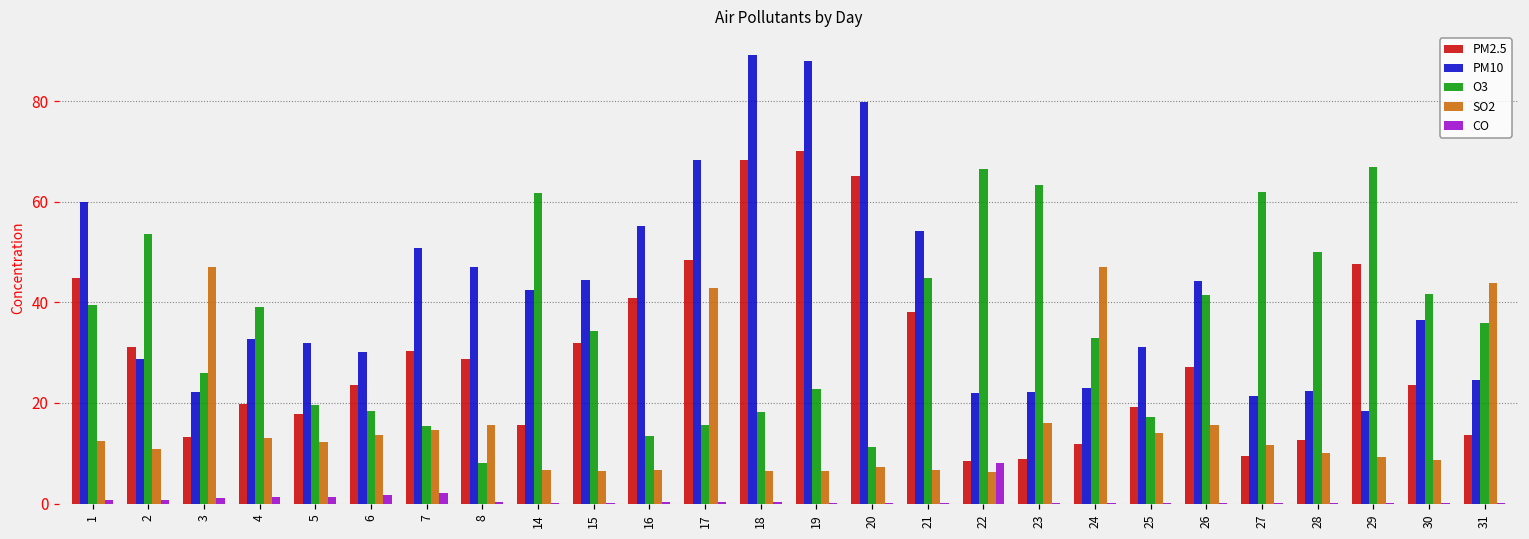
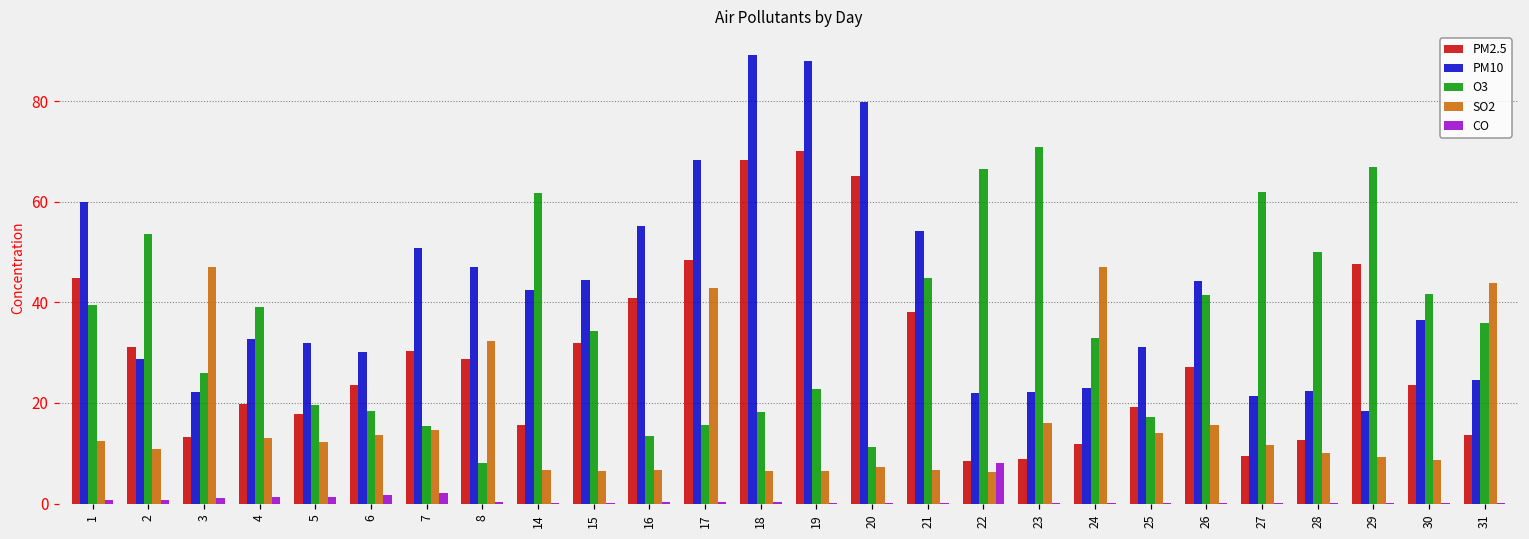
  {
    "PM2.5": {
      "1": 45,
      "2": 31,
      "3": 13,
      "4": 20,
      "5": 18,
      "6": 24,
      "7": 30,
      "8": 29,
      "14": 16,
      "15": 32,
      "16": 41,
      "17": 48,
      "18": 68,
      "19": 70,
      "20": 65,
      "21": 38,
      "22": 8,
      "23": 9,
      "24": 12,
      "25": 19,
      "26": 27,
      "27": 9,
      "28": 13,
      "29": 48,
      "30": 24,
      "31": 14
    },
    "PM10": {
      "1": 60,
      "2": 29,
      "3": 22,
      "4": 33,
      "5": 32,
      "6": 30,
      "7": 51,
      "8": 47,
      "14": 42,
      "15": 44,
      "16": 55,
      "17": 68,
      "18": 89,
      "19": 88,
      "20": 80,
      "21": 54,
      "22": 22,
      "23": 22,
      "24": 23,
      "25": 31,
      "26": 44,
      "27": 21,
      "28": 22,
      "29": 18,
      "30": 36,
      "31": 24
    },
    "O3": {
      "1": 39,
      "2": 54,
      "3": 26,
      "4": 39,
      "5": 20,
      "6": 18,
      "7": 16,
      "8": 8,
      "14": 62,
      "15": 34,
      "16": 14,
      "17": 16,
      "18": 18,
      "19": 23,
      "20": 11,
      "21": 45,
      "22": 67,
-     "23": 63,
+     "23": 71,
      "24": 33,
      "25": 17,
      "26": 42,
      "27": 62,
      "28": 50,
      "29": 67,
      "30": 42,
      "31": 36
    },
    "SO2": {
      "1": 13,
      "2": 11,
      "3": 47,
      "4": 13,
      "5": 12,
      "6": 14,
      "7": 15,
-     "8": 16,
+     "8": 32,
      "14": 7,
      "15": 7,
      "16": 7,
      "17": 43,
      "18": 6,
      "19": 7,
      "20": 7,
      "21": 7,
      "22": 6,
      "23": 16,
      "24": 47,
      "25": 14,
      "26": 16,
      "27": 12,
      "28": 10,
      "29": 9,
      "30": 9,
      "31": 44
    },
    "CO": {
      "1": 1,
      "2": 1,
      "3": 1,
      "4": 1,
      "5": 1,
      "6": 2,
      "7": 2,
      "22": 8
    }
  }
